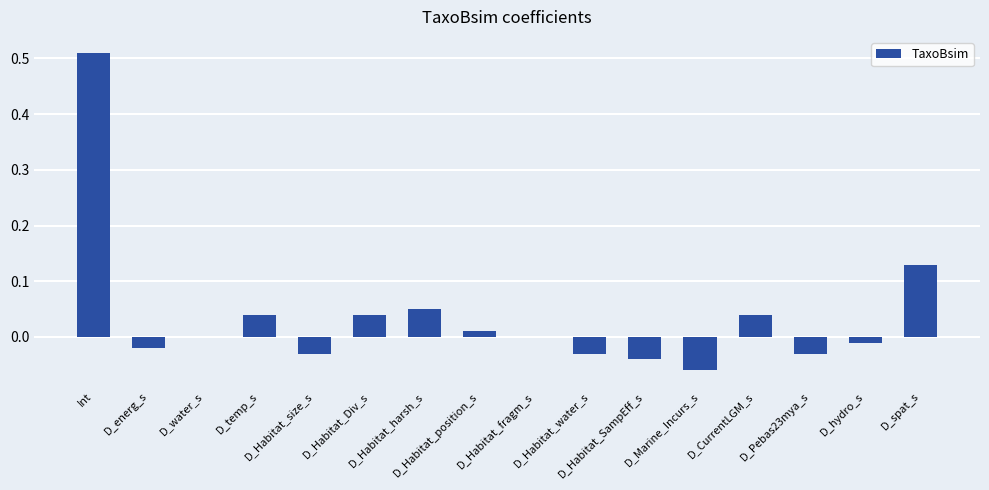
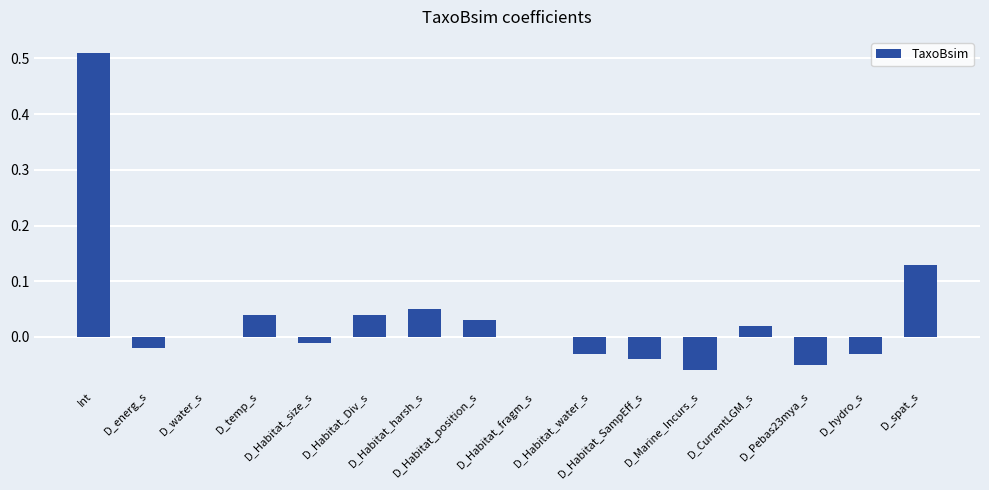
  {
    "Int": 0.51,
    "D_energ_s": -0.02,
    "D_water_s": 0.00,
    "D_temp_s": 0.04,
-   "D_Habitat_size_s": -0.03,
+   "D_Habitat_size_s": -0.01,
    "D_Habitat_Div_s": 0.04,
    "D_Habitat_harsh_s": 0.05,
-   "D_Habitat_position_s": 0.01,
+   "D_Habitat_position_s": 0.03,
    "D_Habitat_fragm_s": 0.00,
    "D_Habitat_water_s": -0.03,
    "D_Habitat_SampEff_s": -0.04,
    "D_Marine_Incurs_s": -0.06,
-   "D_CurrentLGM_s": 0.04,
-   "D_Pebas23mya_s": -0.03,
-   "D_hydro_s": -0.01,
+   "D_CurrentLGM_s": 0.02,
+   "D_Pebas23mya_s": -0.05,
+   "D_hydro_s": -0.03,
    "D_spat_s": 0.13
  }
